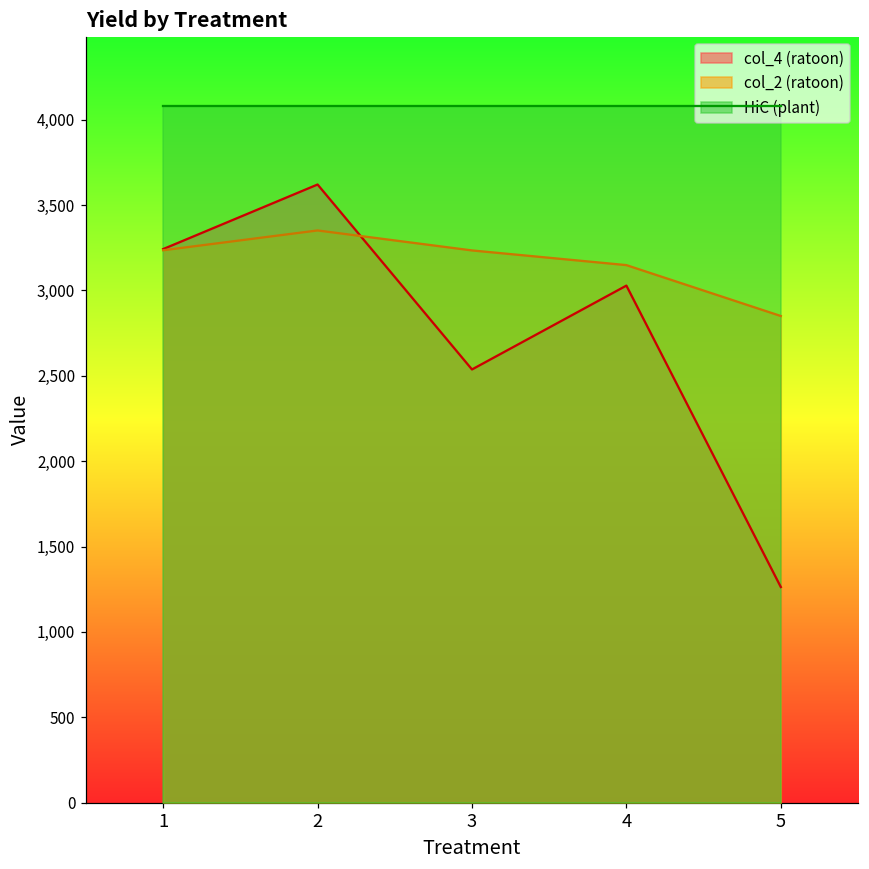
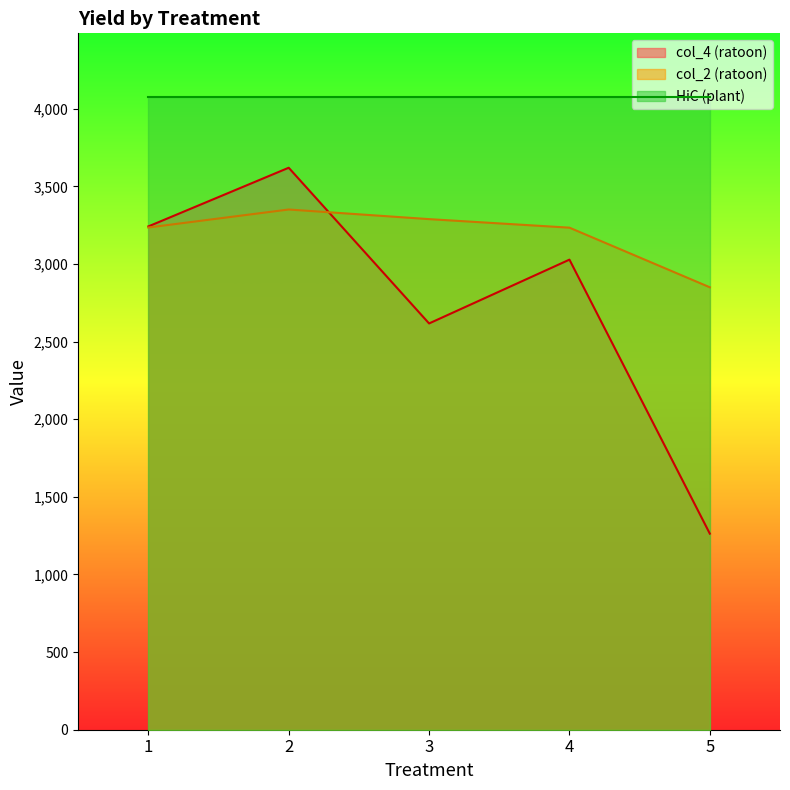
  {
    "col_4 (ratoon)": {
      "2": "3,620",
-     "3": "2,540",
+     "3": "2,620",
      "4": "3,030",
      "5": "1,260"
    },
    "col_2 (ratoon)": {
      "2": "3,350",
-     "3": "3,230",
-     "4": "3,150",
+     "3": "3,290",
+     "4": "3,230",
      "5": "2,850"
    },
    "HiC (plant)": {
      "1": "4,080",
      "2": "4,080",
      "3": "4,080",
      "4": "4,080"
    }
  }
